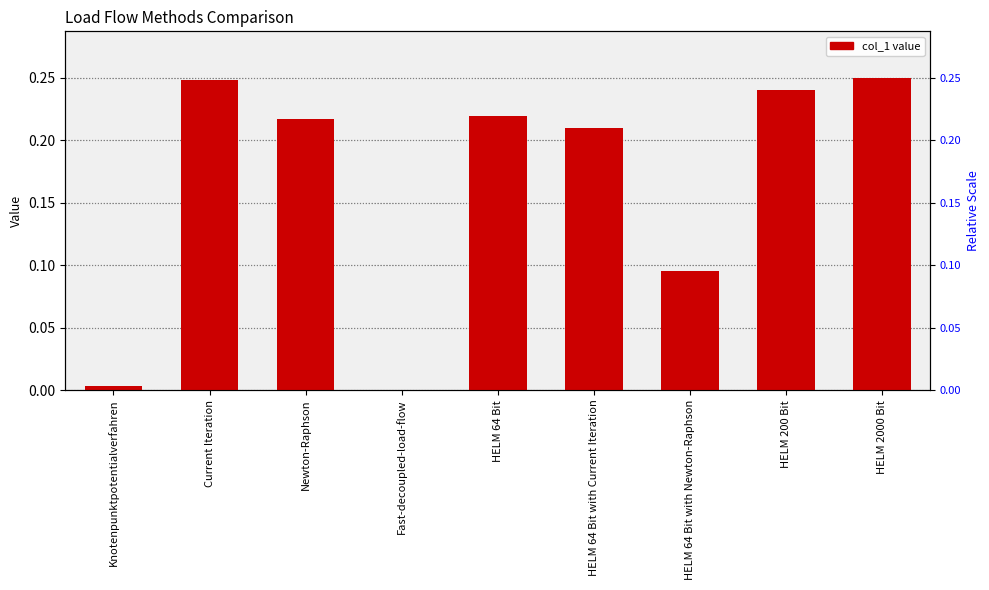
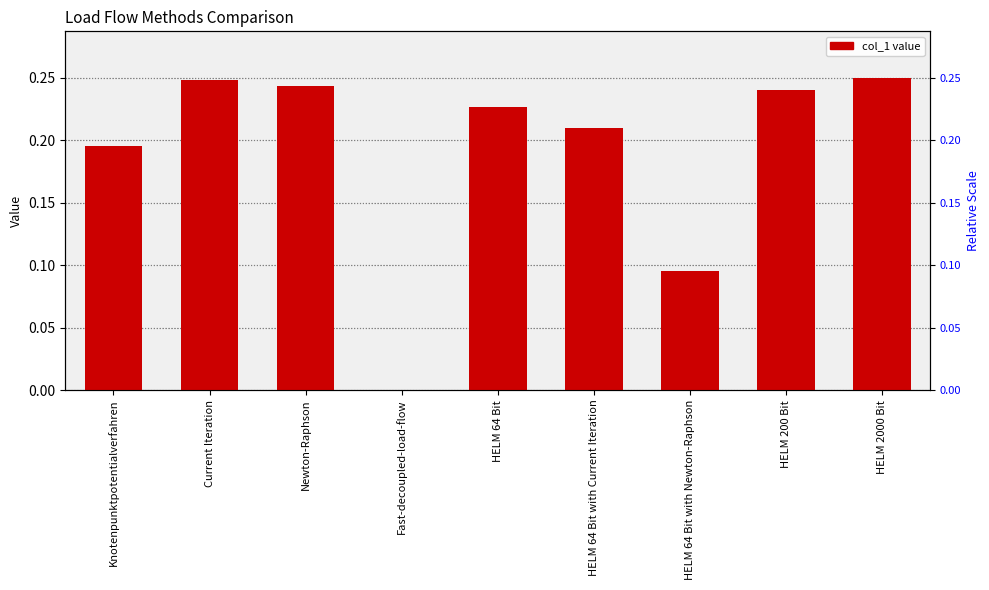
  {
-   "Knotenpunktpotentialverfahren": 0.003,
+   "Knotenpunktpotentialverfahren": 0.196,
    "Current Iteration": 0.248,
-   "Newton-Raphson": 0.217,
-   "HELM 64 Bit": 0.219,
+   "Newton-Raphson": 0.244,
+   "HELM 64 Bit": 0.227,
    "HELM 64 Bit with Current Iteration": 0.209,
    "HELM 64 Bit with Newton-Raphson": 0.096,
    "HELM 200 Bit": 0.241,
    "HELM 2000 Bit": 0.250
  }
